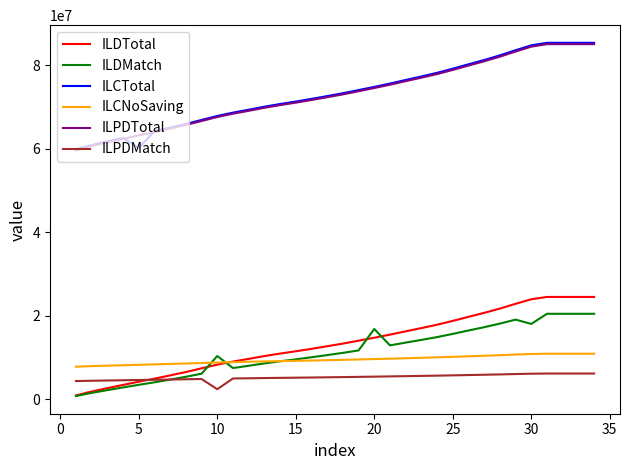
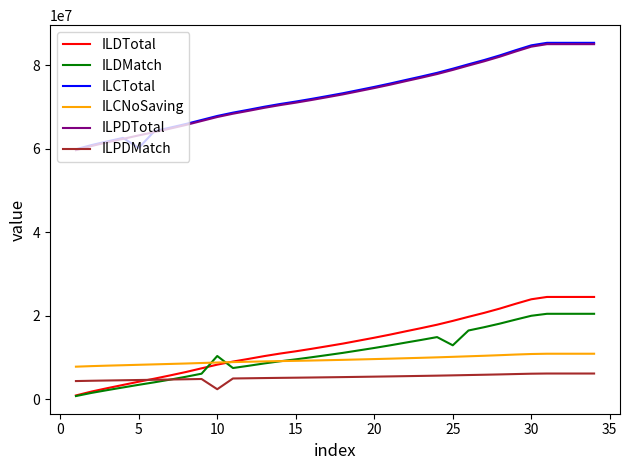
  {
    "ILDTotal": {
      "15": 11000000,
      "20": 15000000,
      "25": 19000000,
      "30": 24000000
    },
    "ILDMatch": {
      "5": 3000000,
      "10": 10000000,
-     "20": 17000000,
-     "25": 16000000,
-     "30": 18000000
+     "20": 12000000,
+     "25": 13000000,
+     "30": 20000000
    },
    "ILCNoSaving": {
      "5": 8000000,
      "20": 10000000,
      "25": 10000000,
      "30": 11000000
    },
    "ILPDMatch": {
      "10": 2000000,
      "15": 5000000,
      "20": 5000000,
      "25": 6000000,
      "30": 6000000
    }
  }
